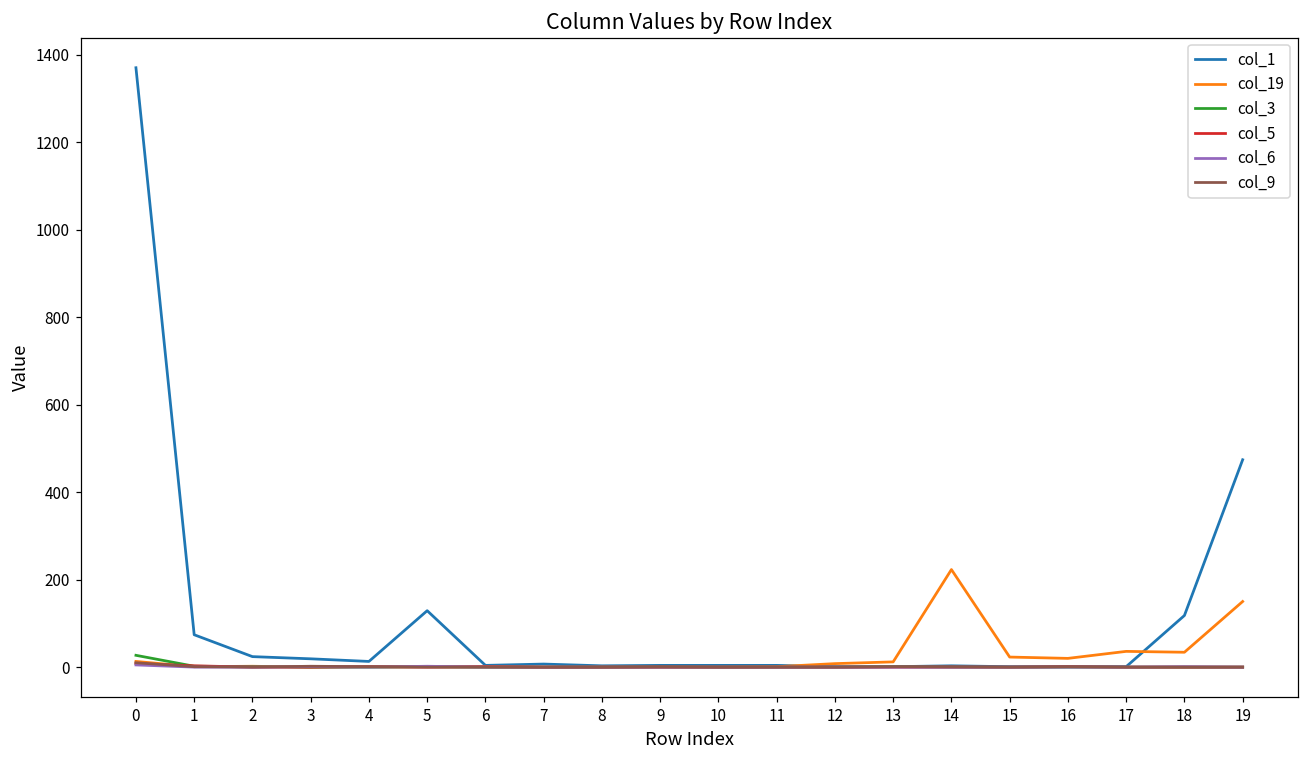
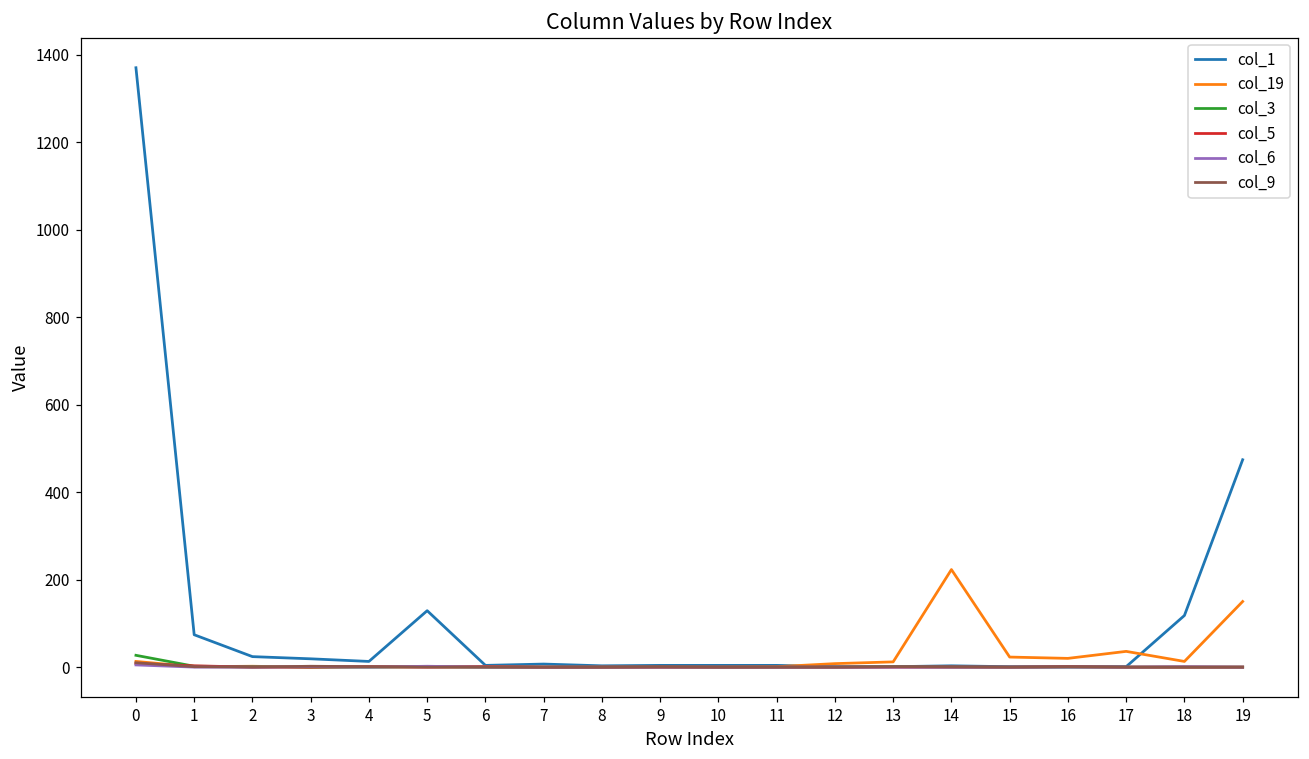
  {
    "col_1": {
      "0": 1370,
      "1": 70,
      "2": 20,
      "3": 20,
      "4": 10,
      "5": 130,
      "7": 10,
      "18": 120,
      "19": 470
    },
    "col_19": {
      "12": 10,
      "13": 10,
      "14": 220,
      "15": 20,
      "16": 20,
      "17": 40,
-     "18": 30,
+     "18": 10,
      "19": 150
    },
    "col_3": {
      "0": 30
    }
  }
